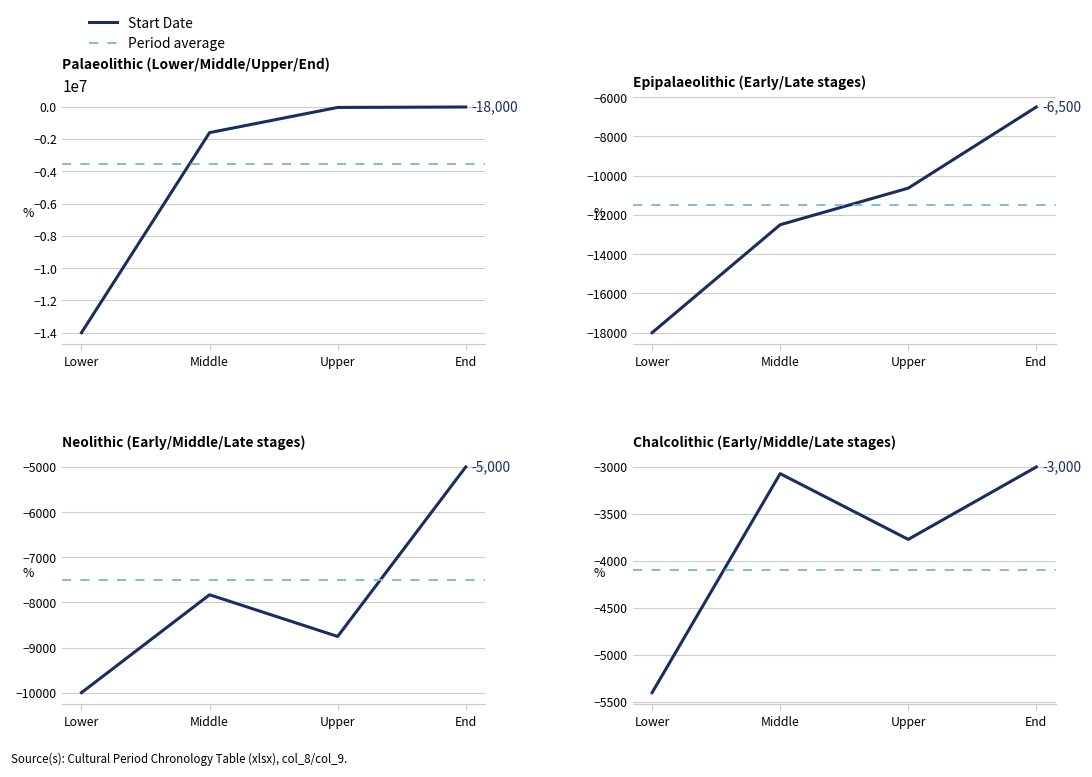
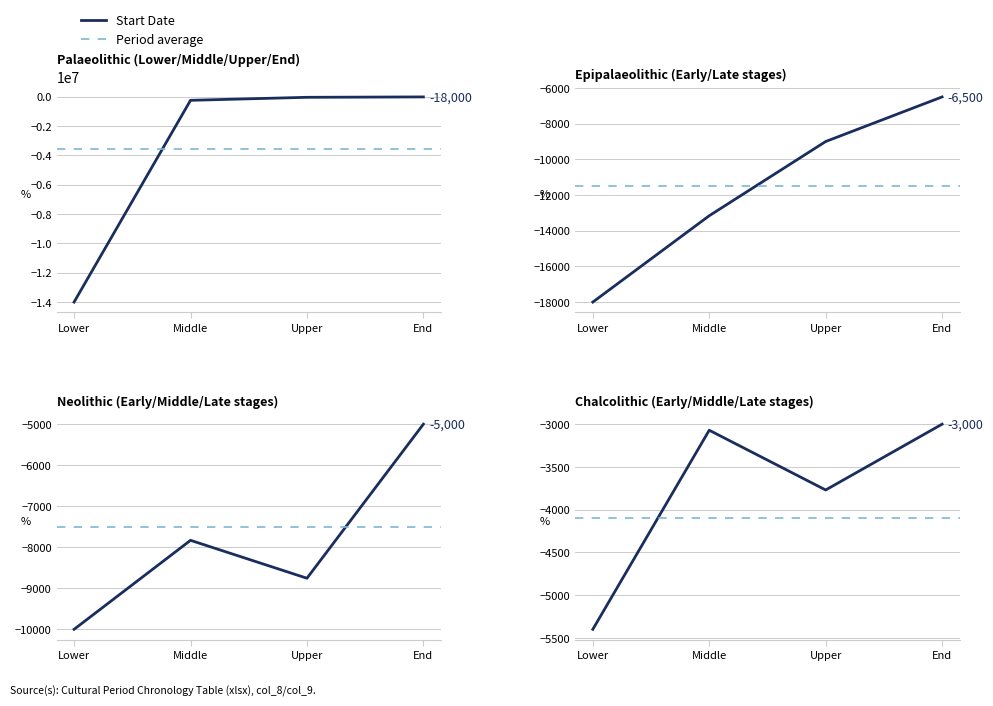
  {
    "Palaeolithic (Lower/Middle/Upper/End)": {
      "Lower": "-14000000",
-     "Middle": "-1600000",
+     "Middle": "-300000",
      "Upper": "0"
    },
    "Epipalaeolithic (Early/Late stages)": {
      "Lower": "-18000",
-     "Middle": "-12500",
-     "Upper": "-10600"
+     "Middle": "-13200",
+     "Upper": "-9000"
    },
    "Neolithic (Early/Middle/Late stages)": {
      "End": "-5,000"
    },
    "Chalcolithic (Early/Middle/Late stages)": {
      "End": "-3,000"
    }
  }
